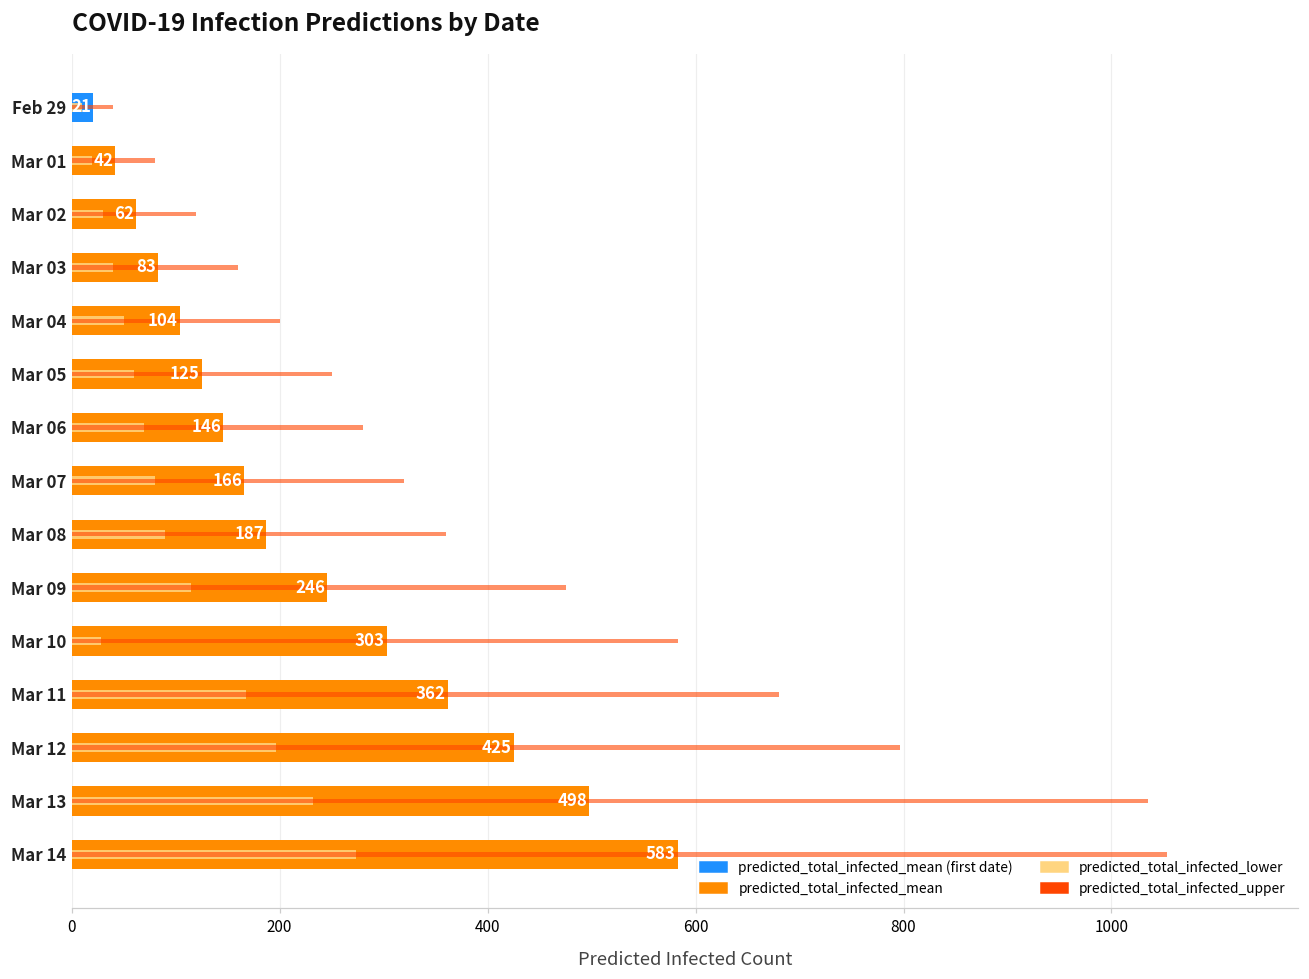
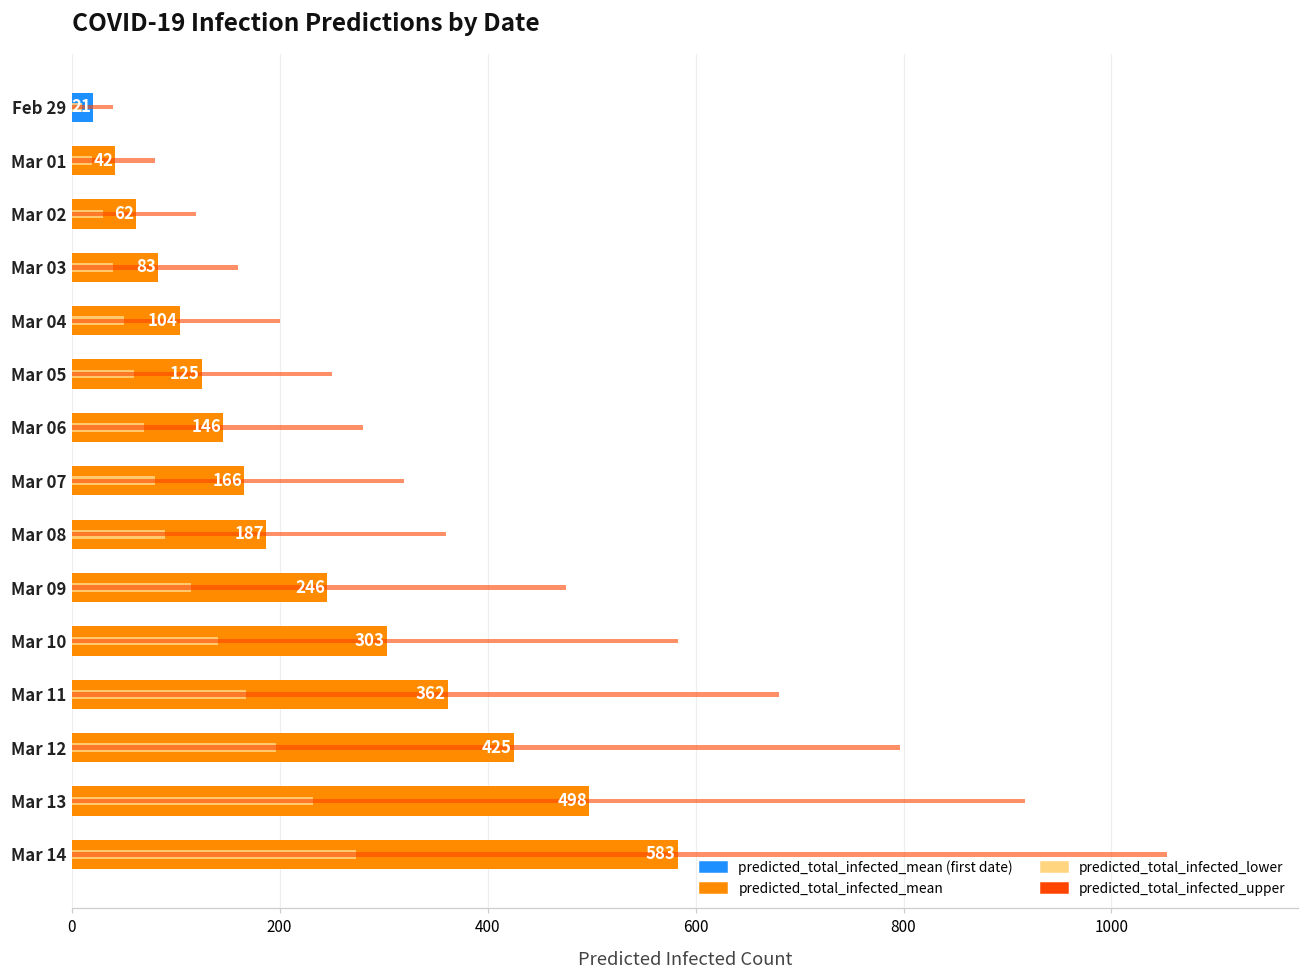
  {
    "predicted_total_infected_lower": {
-     "Mar 10": 30
+     "Mar 10": 140
    },
    "predicted_total_infected_upper": {
      "Feb 29": 40,
-     "Mar 13": 1040
+     "Mar 13": 920
    }
  }
